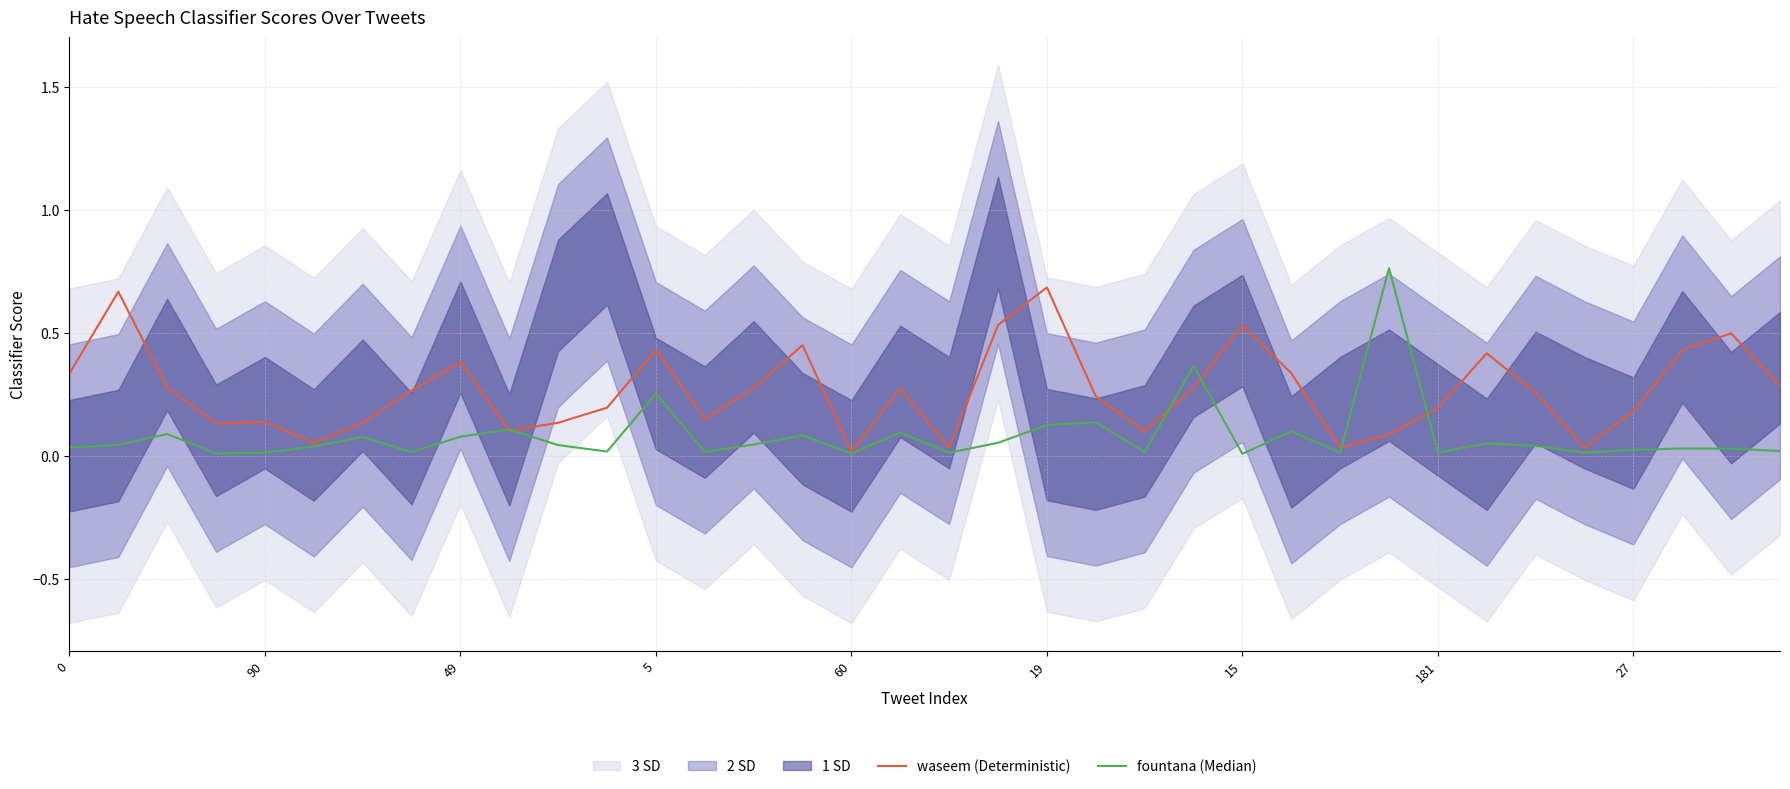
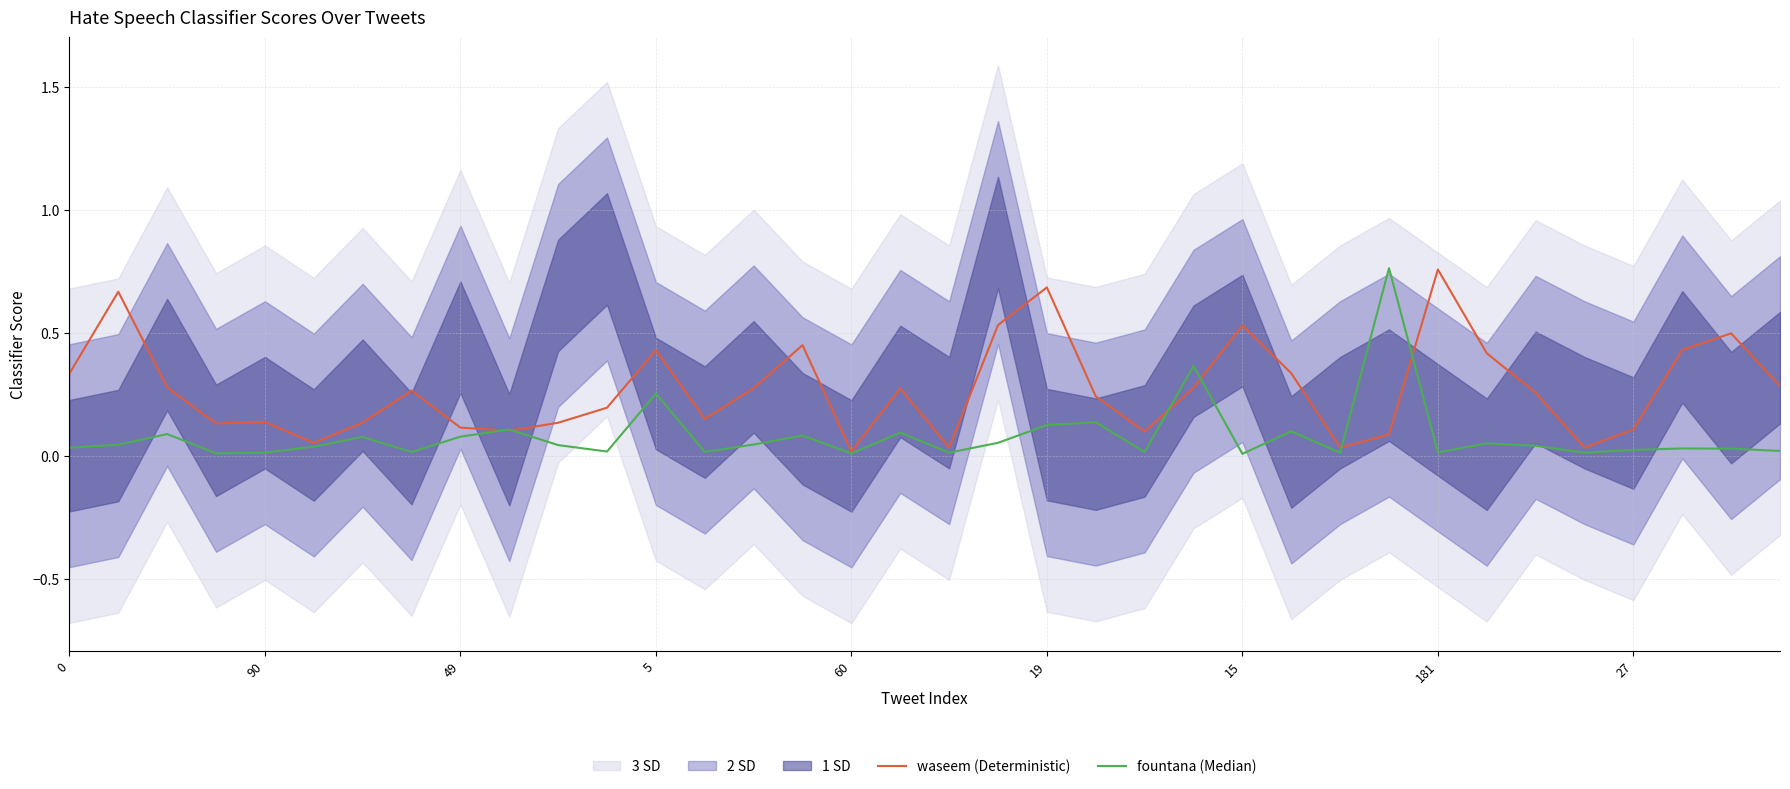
  {
    "waseem (Deterministic)": {
      "0": 0.33,
      "90": 0.14,
-     "49": 0.38,
+     "49": 0.12,
      "5": 0.43,
      "19": 0.68,
      "15": 0.53,
-     "181": 0.19,
-     "27": 0.18
+     "181": 0.76,
+     "27": 0.11
    },
    "fountana (Median)": {
      "0": 0.03,
      "90": 0.01,
      "49": 0.08,
      "5": 0.25,
      "19": 0.13,
      "15": 0.01,
      "181": 0.01,
      "27": 0.02
    }
  }
